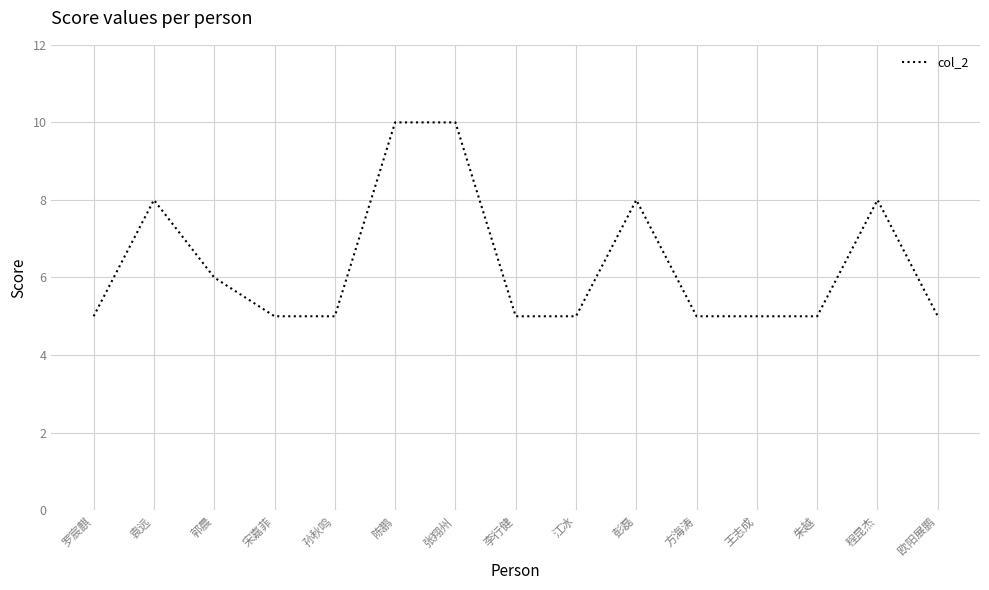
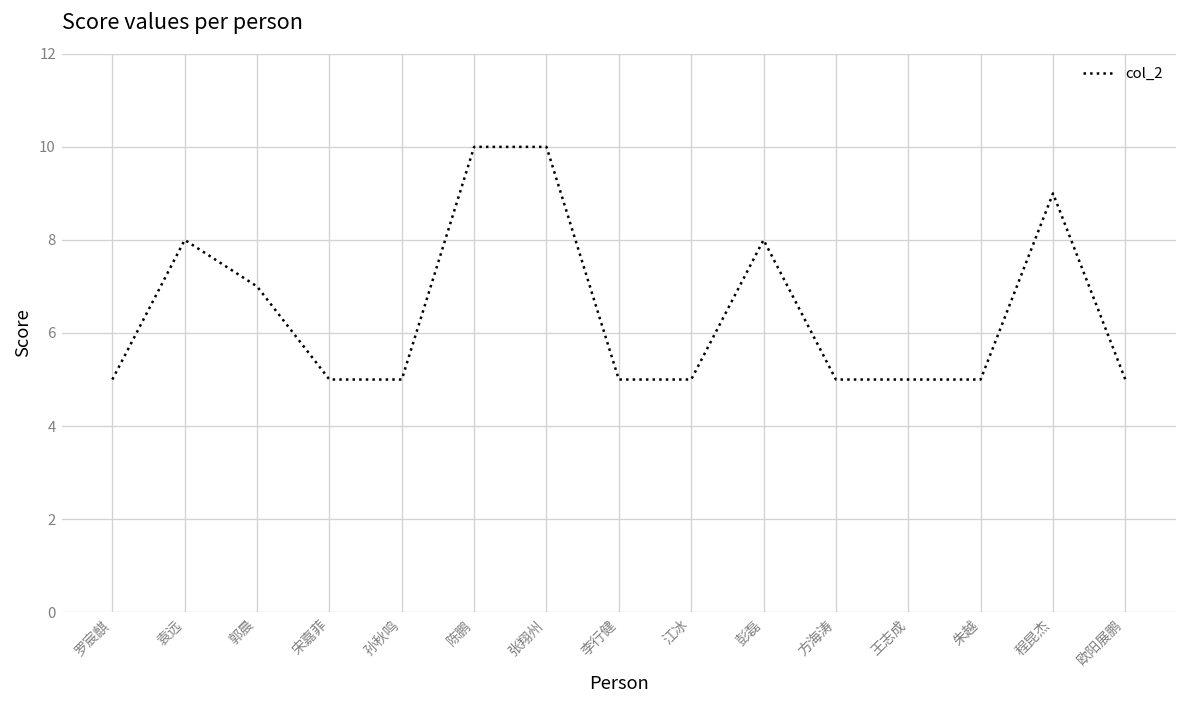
  {
    "罗宸麒": 5,
    "袁远": 8,
-   "郭晨": 6,
+   "郭晨": 7,
    "宋嘉菲": 5,
    "孙秋鸣": 5,
    "陈鹏": 10,
    "张翔州": 10,
    "李行健": 5,
    "江冰": 5,
    "彭磊": 8,
    "方海涛": 5,
    "王志成": 5,
    "朱越": 5,
-   "程昆杰": 8,
+   "程昆杰": 9,
    "欧阳展鹏": 5
  }
